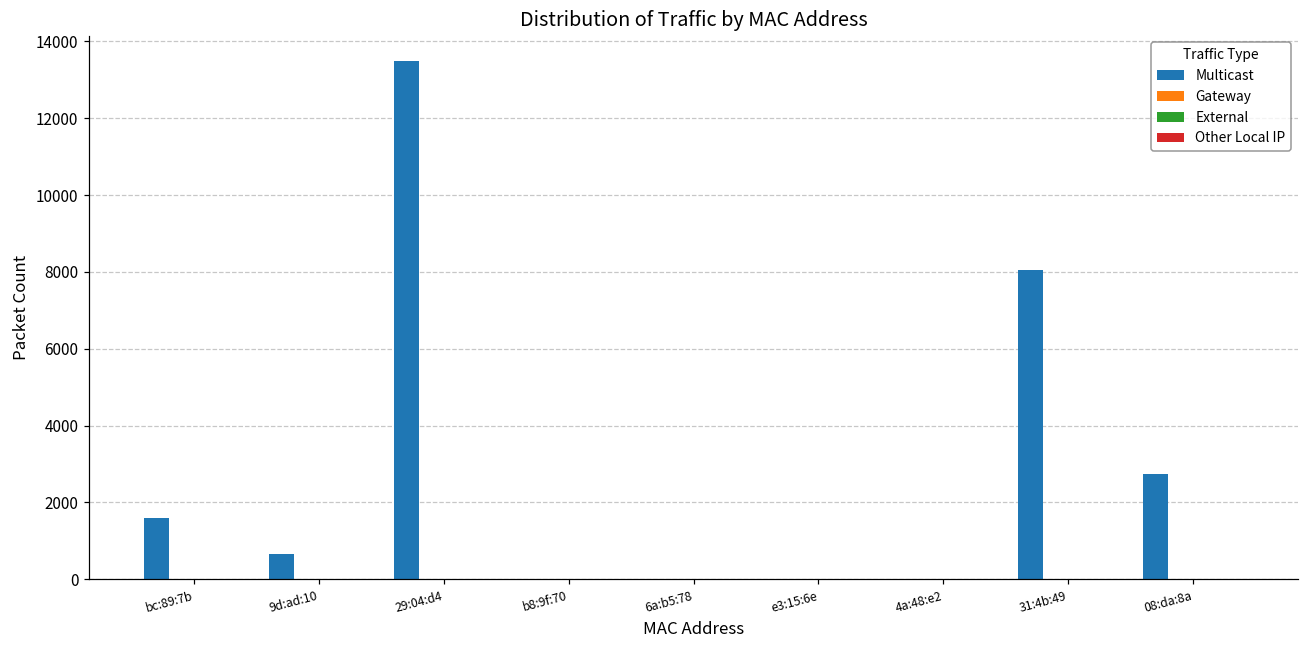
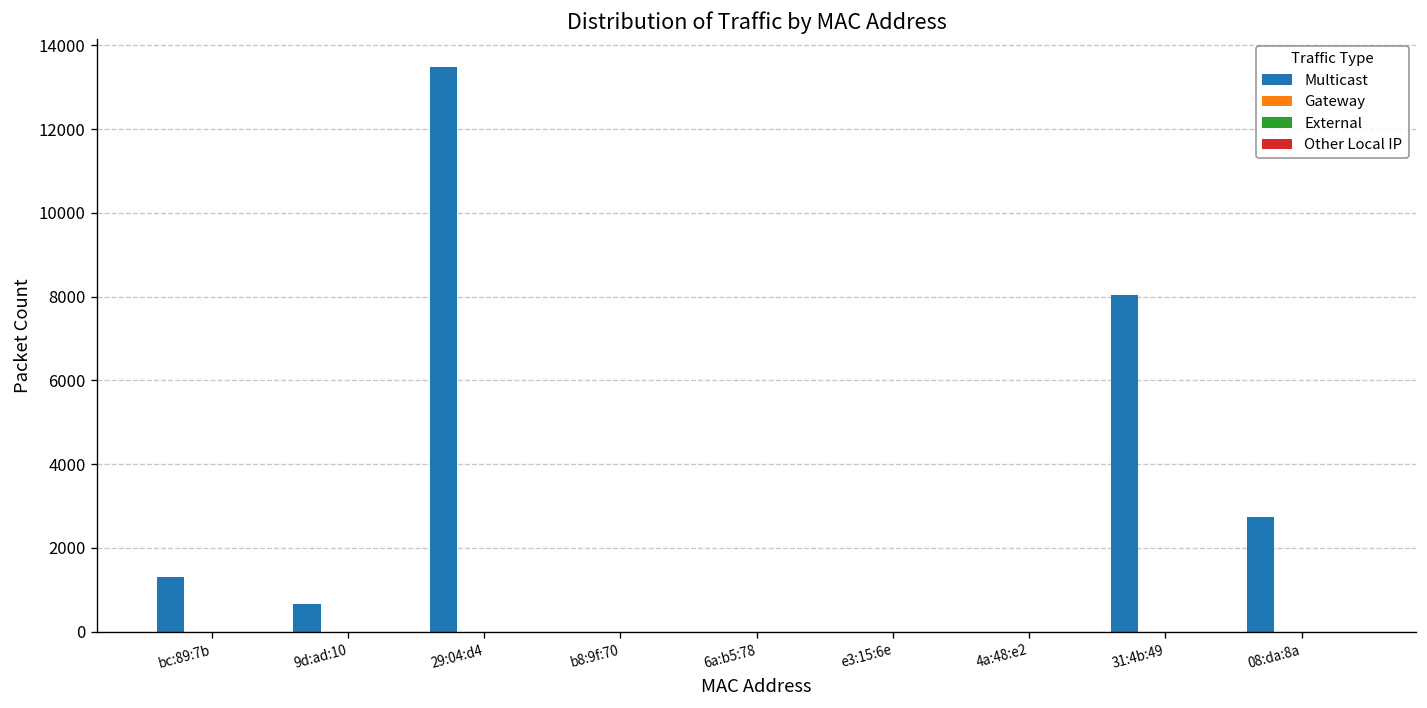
  {
    "Multicast": {
-     "bc:89:7b": 1600,
+     "bc:89:7b": 1300,
      "9d:ad:10": 700,
      "29:04:d4": 13500,
      "b8:9f:70": 0,
      "6a:b5:78": 0,
      "e3:15:6e": 0,
      "4a:48:e2": 0,
      "31:4b:49": 8000,
      "08:da:8a": 2700
    },
    "Gateway": {
      "bc:89:7b": 0,
      "9d:ad:10": 0,
      "29:04:d4": 0,
      "b8:9f:70": 0,
      "6a:b5:78": 0,
      "e3:15:6e": 0,
      "4a:48:e2": 0,
      "31:4b:49": 0,
      "08:da:8a": 0
    },
    "External": {
      "bc:89:7b": 0,
      "9d:ad:10": 0,
      "29:04:d4": 0,
      "b8:9f:70": 0,
      "6a:b5:78": 0,
      "e3:15:6e": 0,
      "4a:48:e2": 0,
      "31:4b:49": 0,
      "08:da:8a": 0
    },
    "Other Local IP": {
      "bc:89:7b": 0,
      "9d:ad:10": 0,
      "29:04:d4": 0,
      "b8:9f:70": 0,
      "6a:b5:78": 0,
      "e3:15:6e": 0,
      "4a:48:e2": 0,
      "31:4b:49": 0,
      "08:da:8a": 0
    }
  }
